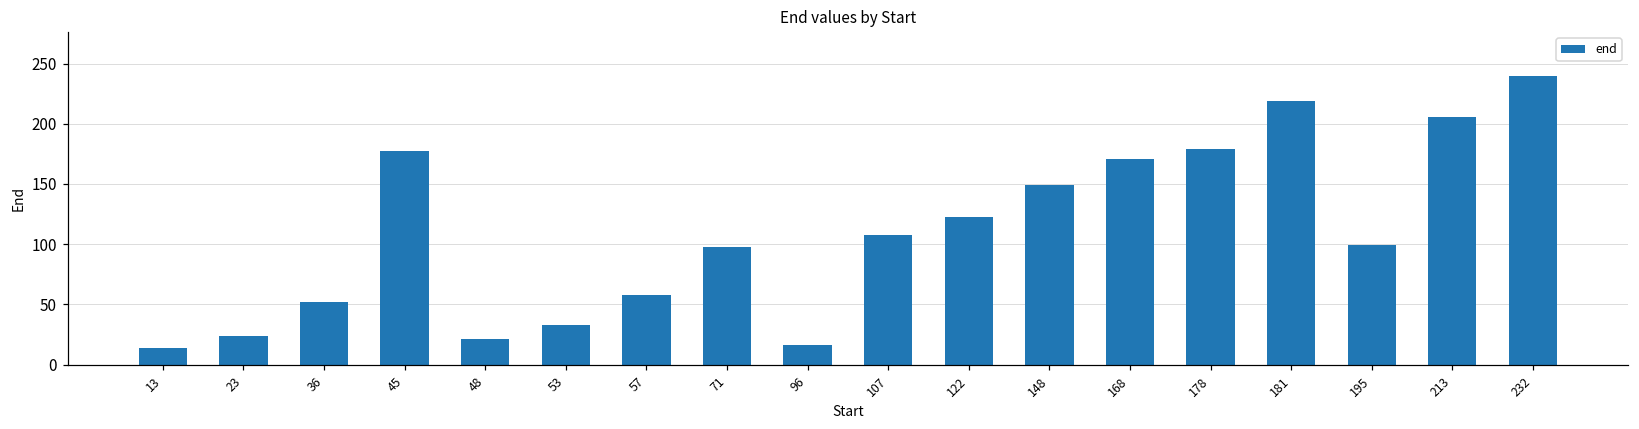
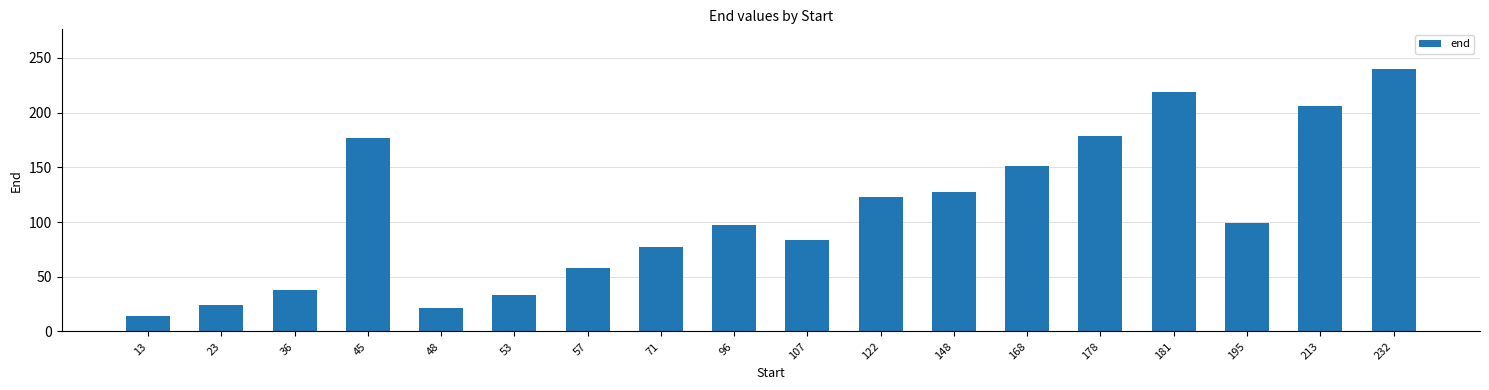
  {
    "13": 14,
    "23": 24,
-   "36": 52,
+   "36": 38,
    "45": 177,
    "48": 21,
    "53": 33,
    "57": 58,
-   "71": 98,
-   "96": 16,
-   "107": 108,
+   "71": 77,
+   "96": 97,
+   "107": 84,
    "122": 123,
-   "148": 149,
-   "168": 171,
+   "148": 127,
+   "168": 151,
    "178": 179,
    "181": 219,
    "195": 99,
    "213": 206,
    "232": 240
  }
